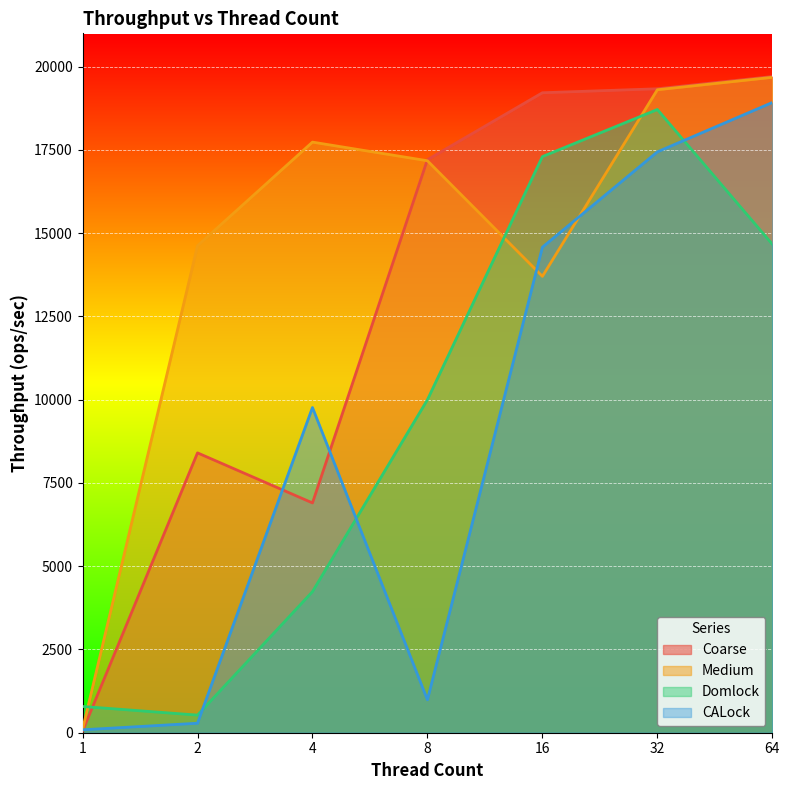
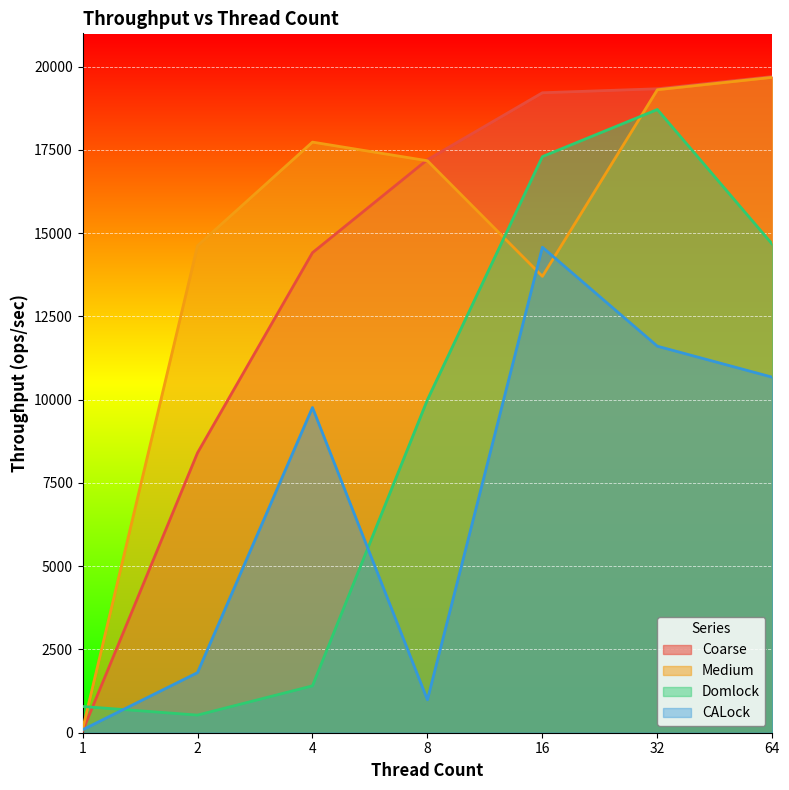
  {
    "Coarse": {
      "2": 8400,
-     "4": 6900,
+     "4": 14400,
      "16": 19200
    },
    "Medium": {
      "2": 14600,
      "4": 17700,
      "16": 13700
    },
    "Domlock": {
      "1": 800,
      "2": 500,
-     "4": 4200,
+     "4": 1400,
      "8": 10000,
      "16": 17300,
      "32": 18700,
      "64": 14700
    },
    "CALock": {
-     "2": 300,
+     "2": 1800,
      "4": 9800,
      "8": 1000,
      "16": 14600,
-     "32": 17400,
-     "64": 18900
+     "32": 11600,
+     "64": 10700
    }
  }
